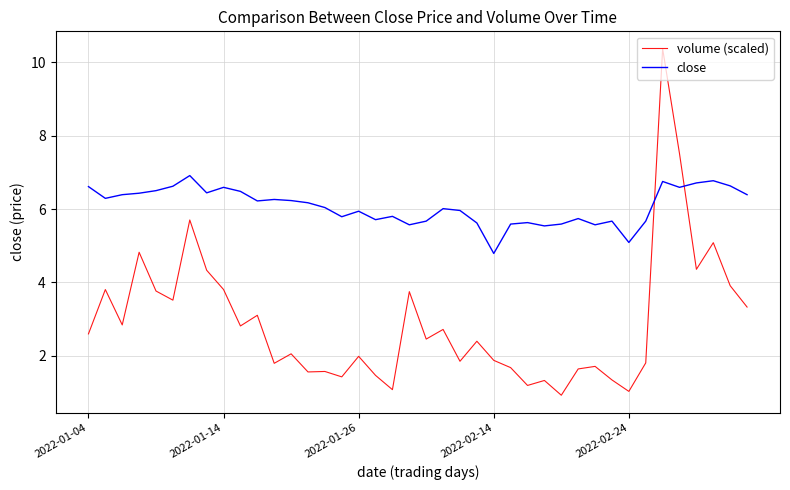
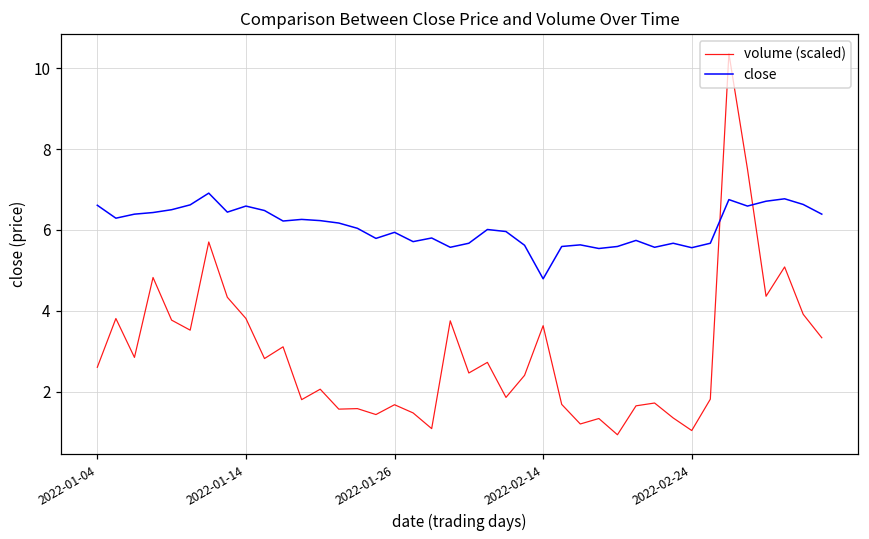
  {
    "volume (scaled)": {
      "2022-01-04": 2.6,
      "2022-01-14": 3.8,
-     "2022-01-26": 2.0,
-     "2022-02-14": 1.9,
+     "2022-01-26": 1.7,
+     "2022-02-14": 3.6,
      "2022-02-24": 1.0
    },
    "close": {
      "2022-01-04": 6.6,
      "2022-01-14": 6.6,
      "2022-01-26": 5.9,
      "2022-02-14": 4.8,
-     "2022-02-24": 5.1
+     "2022-02-24": 5.6
    }
  }
